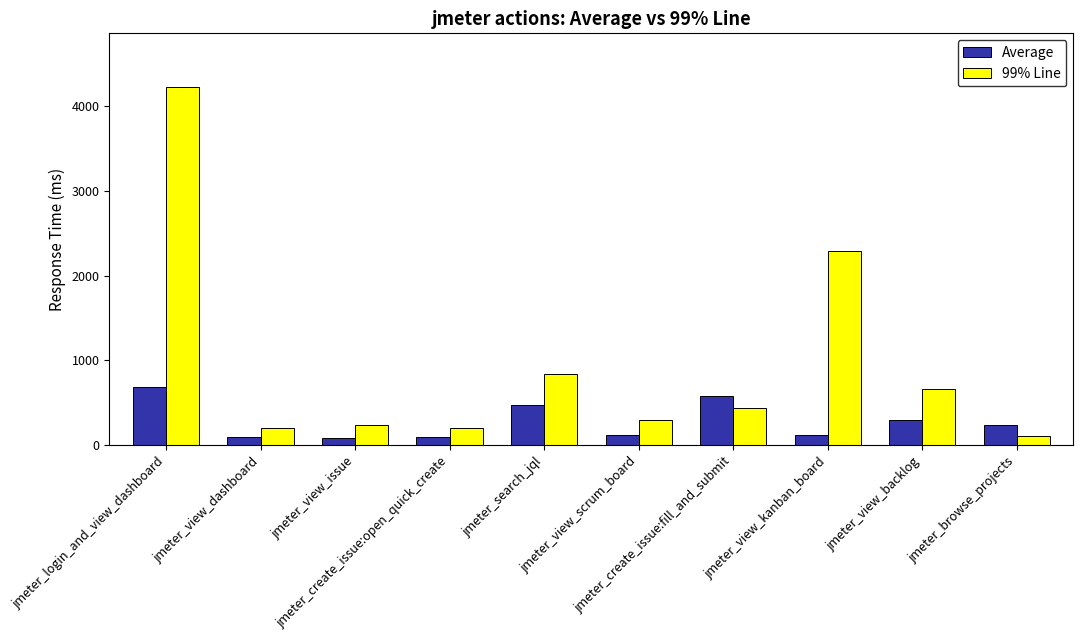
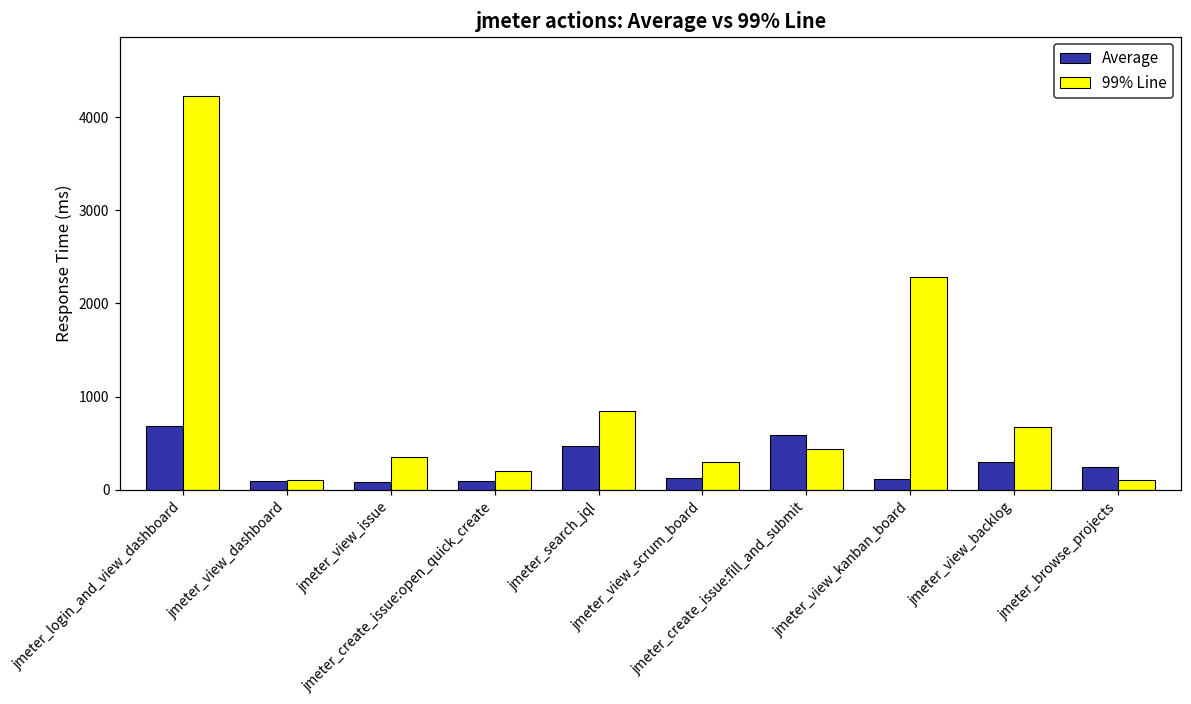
  {
    "Average": {
      "jmeter_login_and_view_dashboard": 700,
      "jmeter_view_dashboard": 100,
      "jmeter_view_issue": 100,
      "jmeter_create_issue:open_quick_create": 100,
      "jmeter_search_jql": 500,
      "jmeter_view_scrum_board": 100,
      "jmeter_create_issue:fill_and_submit": 600,
      "jmeter_view_kanban_board": 100,
      "jmeter_view_backlog": 300,
      "jmeter_browse_projects": 200
    },
    "99% Line": {
      "jmeter_login_and_view_dashboard": 4200,
-     "jmeter_view_dashboard": 200,
-     "jmeter_view_issue": 200,
+     "jmeter_view_dashboard": 100,
+     "jmeter_view_issue": 300,
      "jmeter_create_issue:open_quick_create": 200,
      "jmeter_search_jql": 800,
      "jmeter_view_scrum_board": 300,
      "jmeter_create_issue:fill_and_submit": 400,
      "jmeter_view_kanban_board": 2300,
      "jmeter_view_backlog": 700,
      "jmeter_browse_projects": 100
    }
  }
